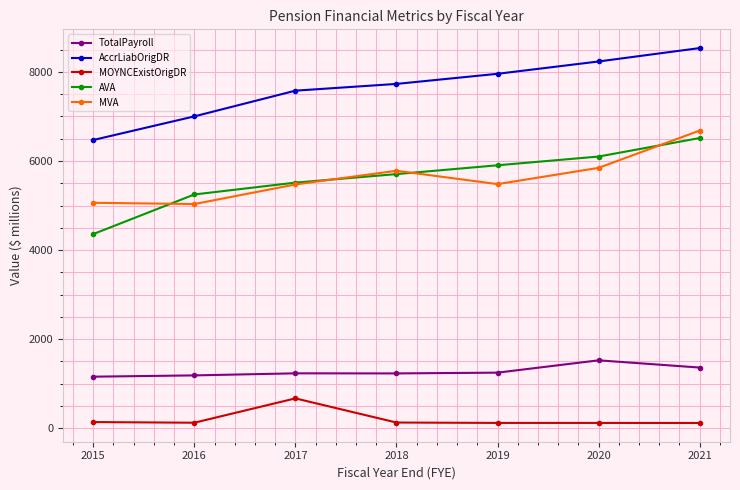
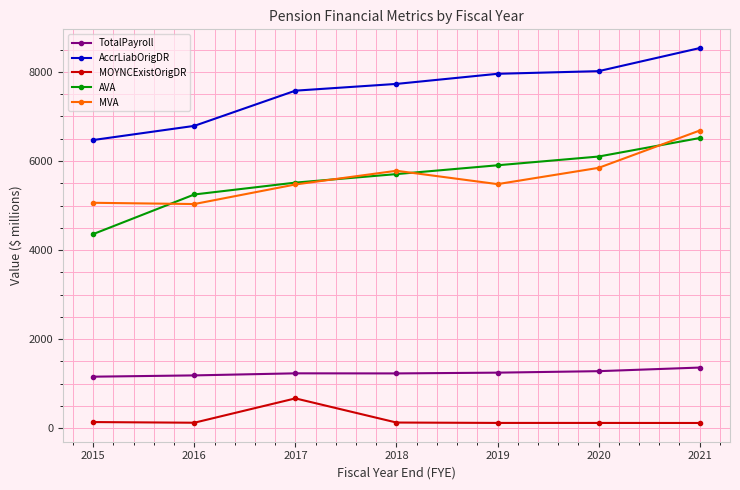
  {
    "TotalPayroll": {
      "2015": 1200,
      "2016": 1200,
      "2017": 1200,
      "2018": 1200,
      "2019": 1200,
-     "2020": 1500,
+     "2020": 1300,
      "2021": 1400
    },
    "AccrLiabOrigDR": {
      "2015": 6500,
-     "2016": 7000,
+     "2016": 6800,
      "2017": 7600,
      "2018": 7700,
      "2019": 8000,
-     "2020": 8200,
+     "2020": 8000,
      "2021": 8500
    },
    "MOYNCExistOrigDR": {
      "2015": 100,
      "2016": 100,
      "2017": 700,
      "2018": 100,
      "2019": 100,
      "2020": 100,
      "2021": 100
    },
    "AVA": {
      "2015": 4400,
      "2016": 5200,
      "2018": 5700,
      "2019": 5900,
      "2020": 6100,
      "2021": 6500
    },
    "MVA": {
      "2015": 5100,
      "2016": 5000,
      "2018": 5800,
      "2019": 5500,
      "2020": 5800,
      "2021": 6700
    }
  }
